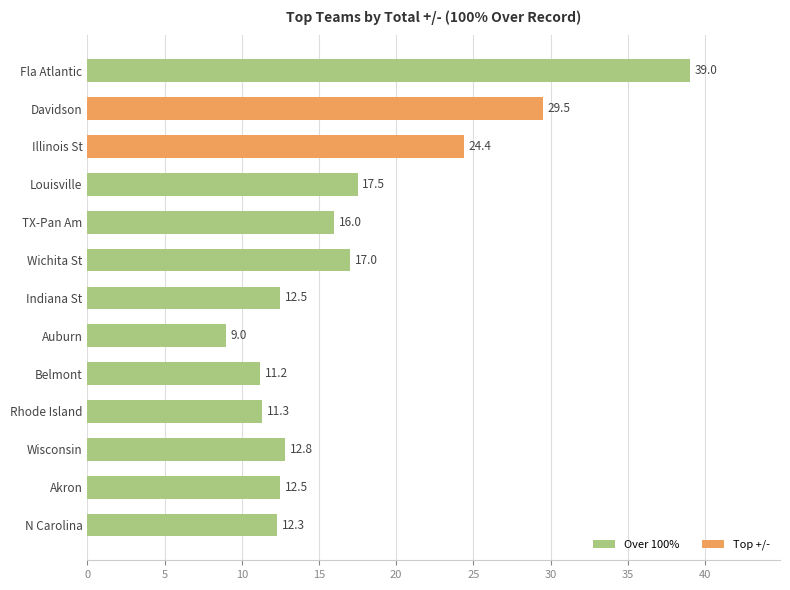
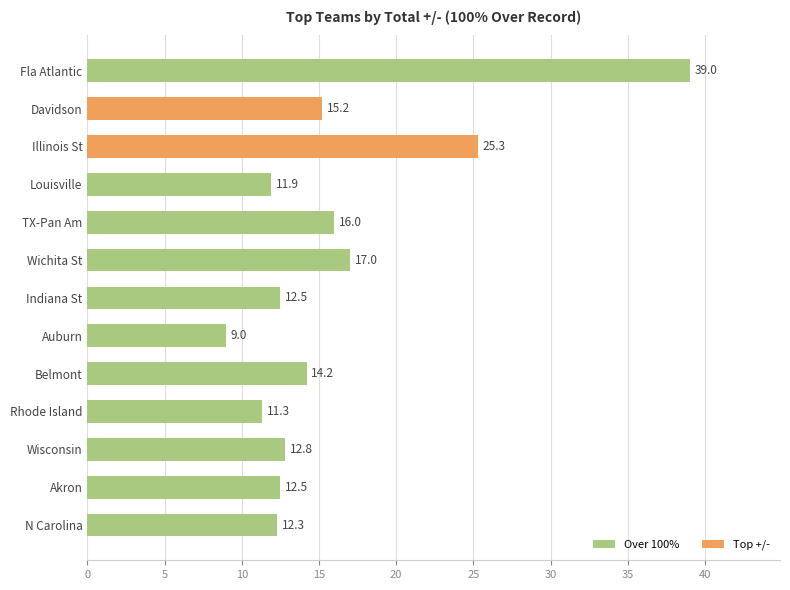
  {
    "Fla Atlantic": 39.0,
-   "Davidson": 29.5,
-   "Illinois St": 24.4,
-   "Louisville": 17.5,
+   "Davidson": 15.2,
+   "Illinois St": 25.3,
+   "Louisville": 11.9,
    "TX-Pan Am": 16.0,
    "Wichita St": 17.0,
    "Indiana St": 12.5,
    "Auburn": 9.0,
-   "Belmont": 11.2,
+   "Belmont": 14.2,
    "Rhode Island": 11.3,
    "Wisconsin": 12.8,
    "Akron": 12.5,
    "N Carolina": 12.3
  }
